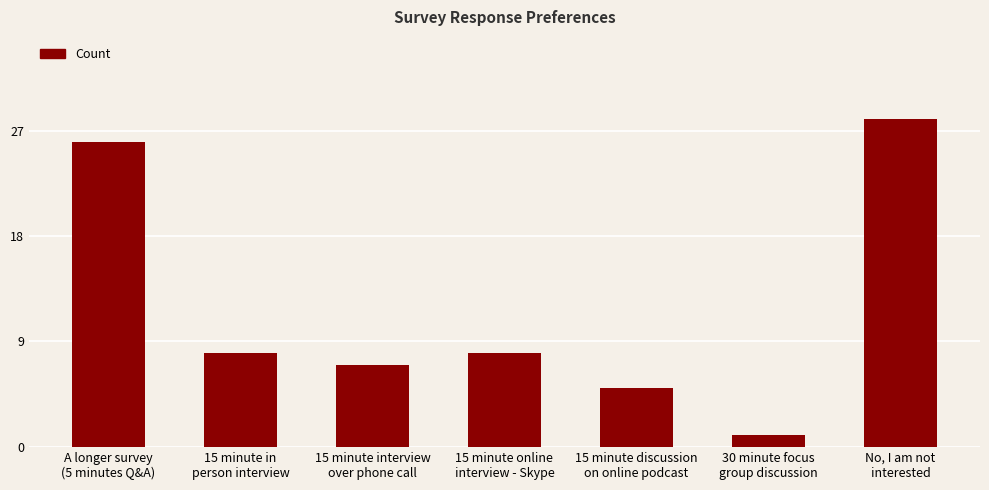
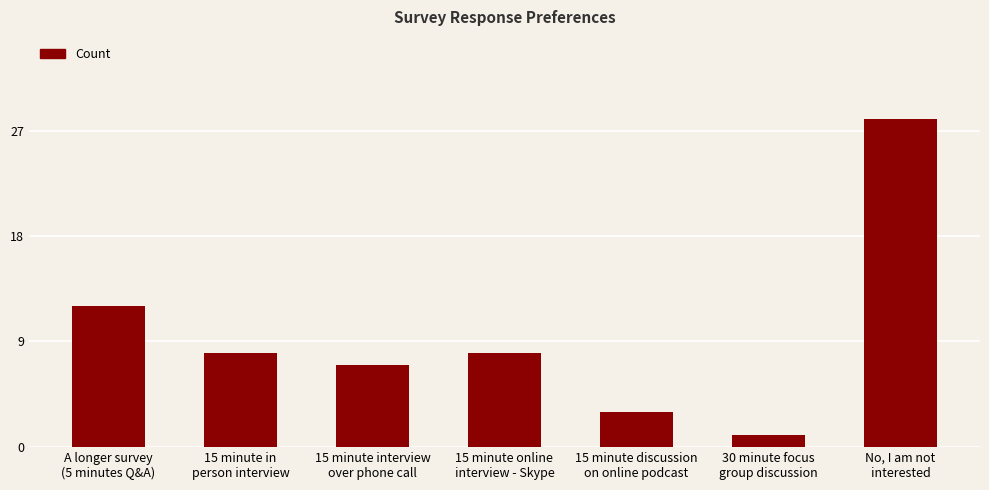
  {
-   "A longer survey (5 minutes Q&A)": 26,
+   "A longer survey (5 minutes Q&A)": 12,
    "15 minute in person interview": 8,
    "15 minute interview over phone call": 7,
    "15 minute online interview - Skype": 8,
-   "15 minute discussion on online podcast": 5,
+   "15 minute discussion on online podcast": 3,
    "30 minute focus group discussion": 1,
    "No, I am not interested": 28
  }
